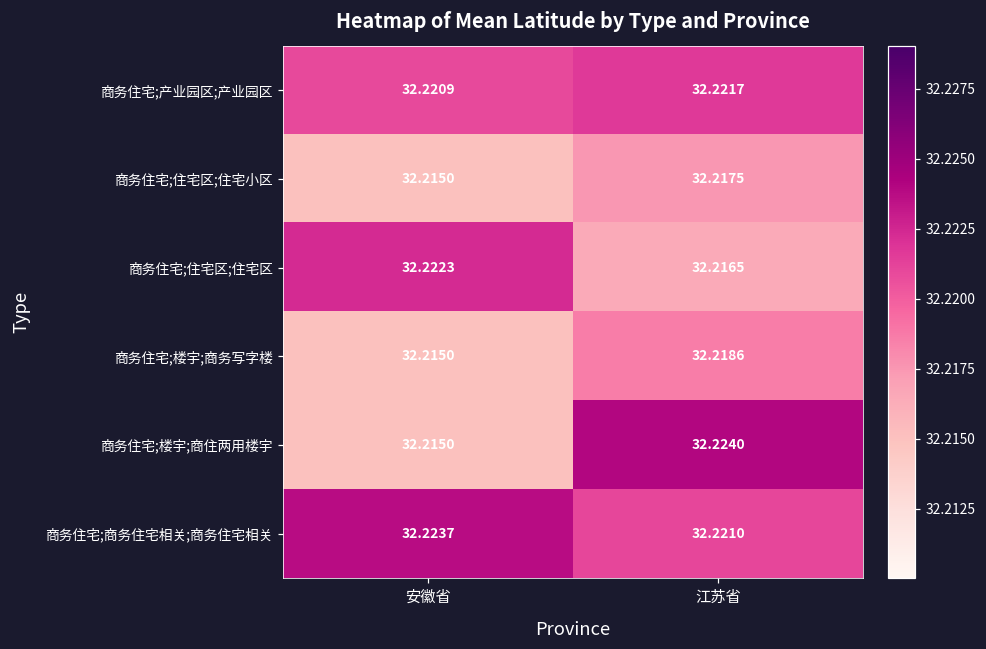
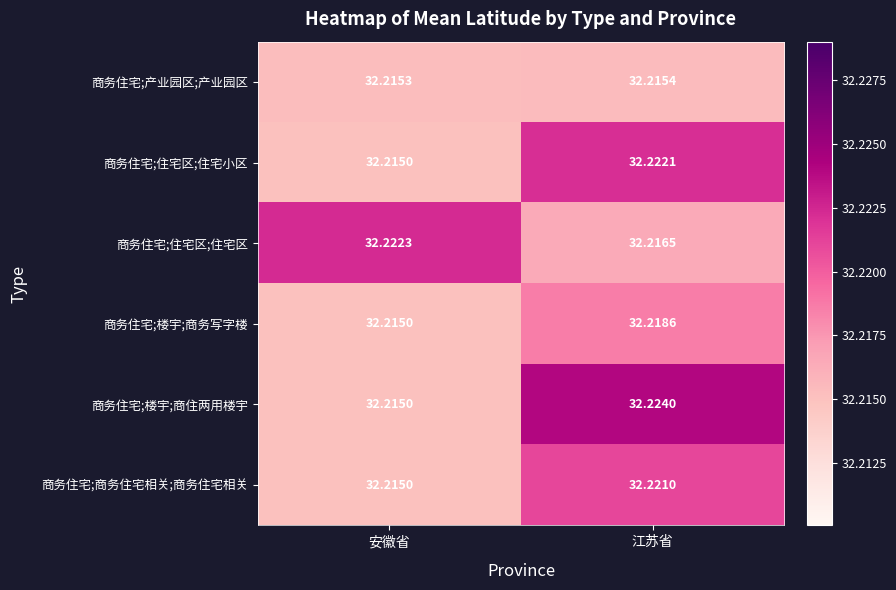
  {
    "商务住宅;产业园区;产业园区": {
-     "安徽省": 32.2209,
-     "江苏省": 32.2217
+     "安徽省": 32.2153,
+     "江苏省": 32.2154
    },
    "商务住宅;住宅区;住宅小区": {
      "安徽省": 32.2150,
-     "江苏省": 32.2175
+     "江苏省": 32.2221
    },
    "商务住宅;住宅区;住宅区": {
      "安徽省": 32.2223,
      "江苏省": 32.2165
    },
    "商务住宅;楼宇;商务写字楼": {
      "安徽省": 32.2150,
      "江苏省": 32.2186
    },
    "商务住宅;楼宇;商住两用楼宇": {
      "安徽省": 32.2150,
      "江苏省": 32.2240
    },
    "商务住宅;商务住宅相关;商务住宅相关": {
-     "安徽省": 32.2237,
+     "安徽省": 32.2150,
      "江苏省": 32.2210
    }
  }
